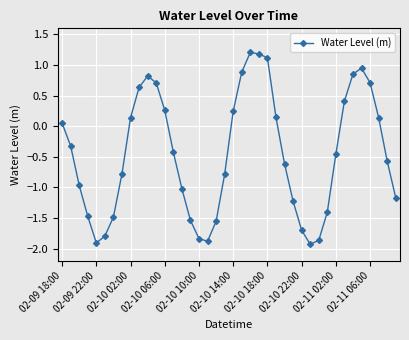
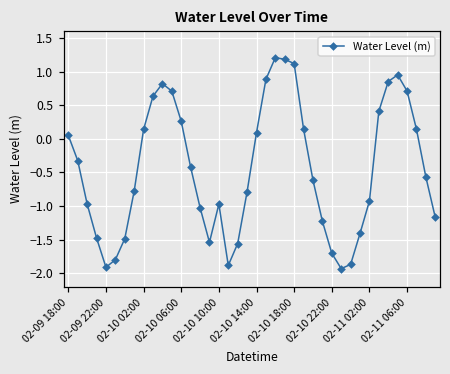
  {
    "02-09 18:00": 0.1,
    "02-09 22:00": -1.9,
    "02-10 02:00": 0.1,
    "02-10 06:00": 0.3,
-   "02-10 10:00": -1.8,
-   "02-10 14:00": 0.2,
+   "02-10 10:00": -1.0,
+   "02-10 14:00": 0.1,
    "02-10 18:00": 1.1,
    "02-10 22:00": -1.7,
-   "02-11 02:00": -0.5,
+   "02-11 02:00": -0.9,
    "02-11 06:00": 0.7
  }
